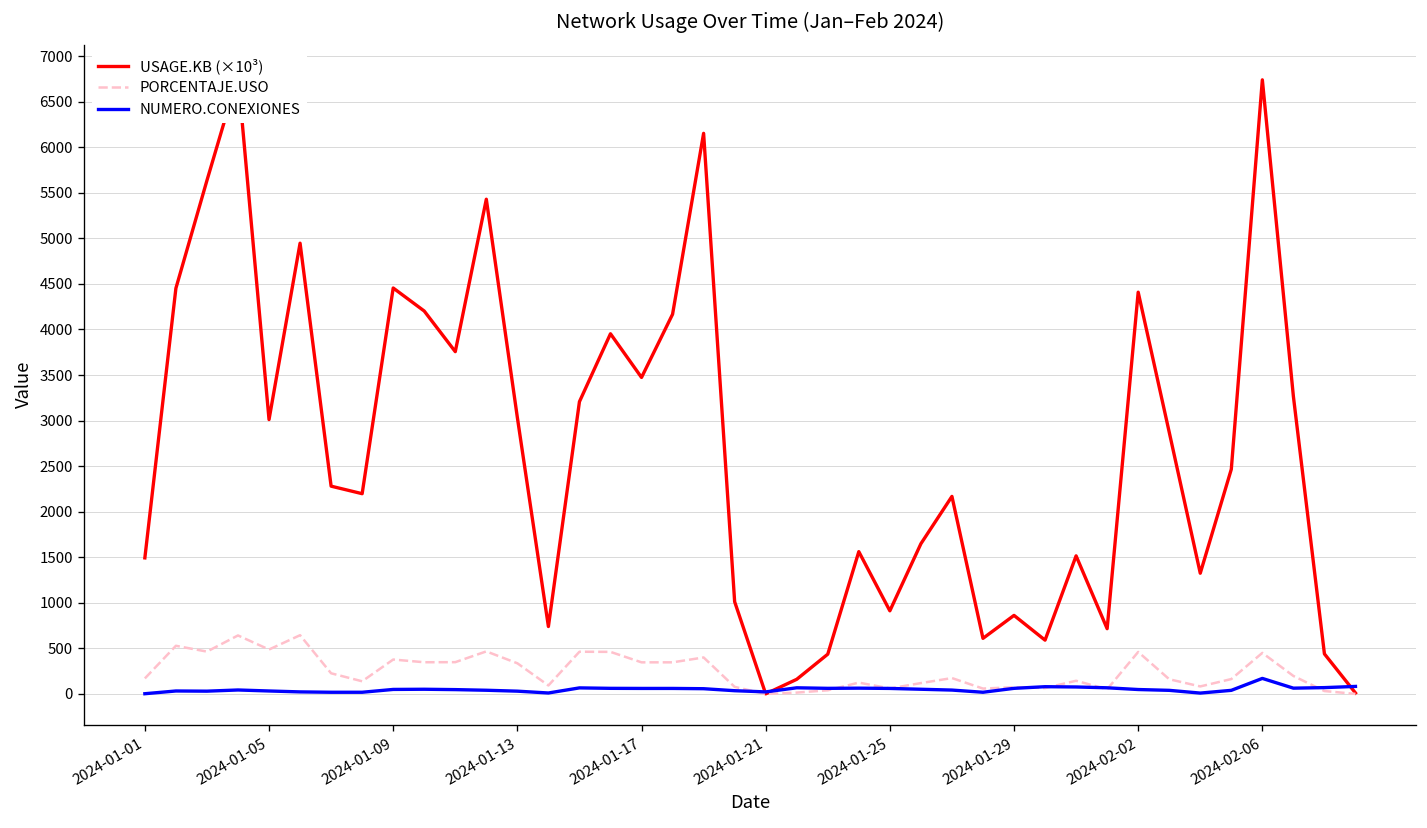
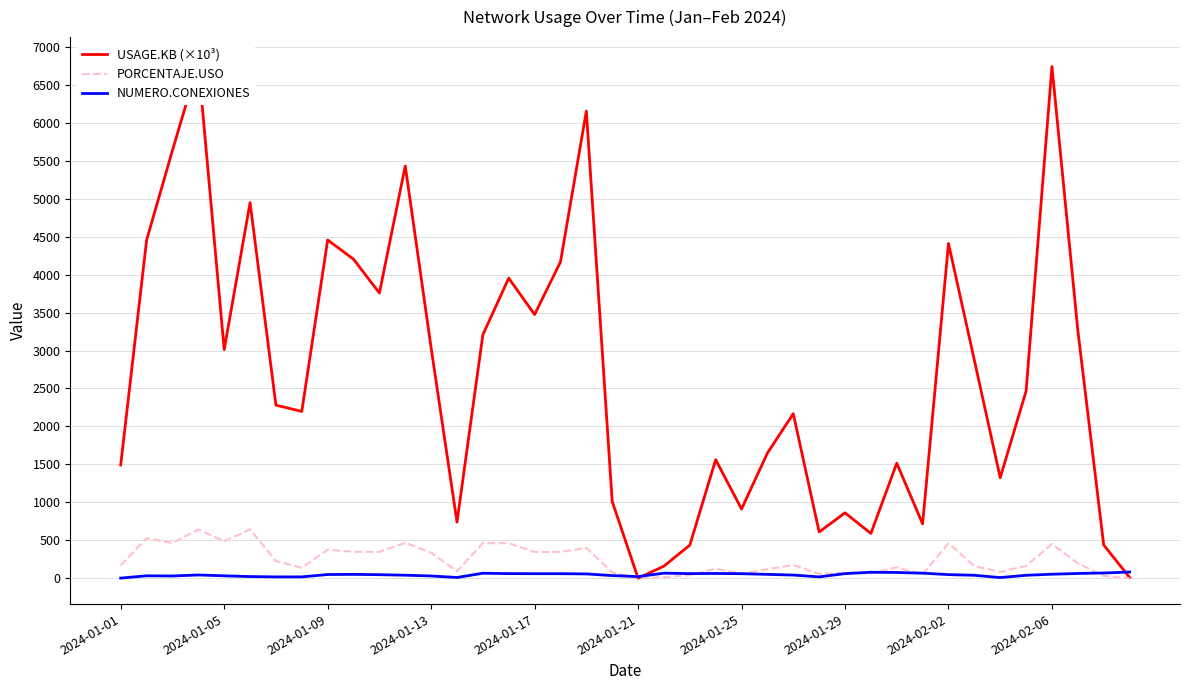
  {
    "USAGE.KB (×10³)": {
      "2024-01-01": 1500,
      "2024-01-05": 3000,
      "2024-01-09": 4500,
      "2024-01-13": 3000,
      "2024-01-17": 3500,
      "2024-01-25": 900,
      "2024-01-29": 900,
      "2024-02-02": 4400,
      "2024-02-06": 6700
    },
    "PORCENTAJE.USO": {
      "2024-01-01": 200,
      "2024-01-05": 500,
      "2024-01-09": 400,
      "2024-01-13": 300,
      "2024-01-17": 300,
      "2024-02-02": 500,
      "2024-02-06": 500
    },
    "NUMERO.CONEXIONES": {
      "2024-01-01": 0,
      "2024-01-05": 0,
      "2024-01-09": 100,
      "2024-01-13": 0,
      "2024-01-17": 100,
      "2024-02-02": 0,
-     "2024-02-06": 200
+     "2024-02-06": 100
    }
  }
